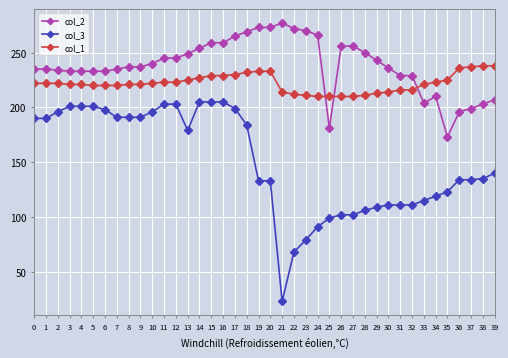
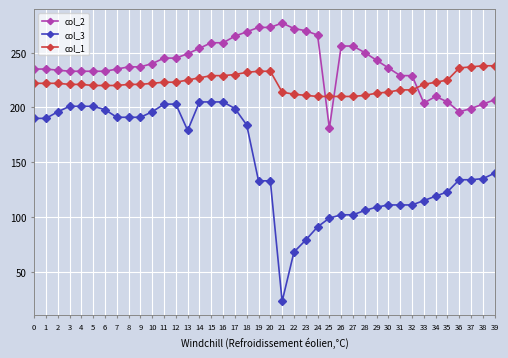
  {
    "col_2": {
      "0": 235,
      "1": 235,
      "2": 234,
      "3": 233,
      "4": 233,
      "5": 233,
      "6": 233,
      "7": 235,
      "8": 237,
      "9": 237,
      "10": 240,
      "11": 245,
      "12": 245,
      "13": 249,
      "14": 254,
      "15": 259,
      "16": 259,
      "17": 265,
      "18": 269,
      "19": 273,
      "20": 273,
      "21": 277,
      "22": 272,
      "23": 270,
      "24": 266,
      "25": 181,
      "26": 256,
      "27": 256,
      "28": 250,
      "29": 243,
      "30": 236,
      "31": 229,
      "32": 229,
      "33": 204,
      "34": 210,
-     "35": 173,
+     "35": 205,
      "36": 196,
      "37": 199,
      "38": 203,
      "39": 207
    },
    "col_3": {
      "0": 190,
      "1": 190,
      "2": 196,
      "3": 201,
      "4": 201,
      "5": 201,
      "6": 198,
      "7": 191,
      "8": 191,
      "9": 191,
      "10": 196,
      "11": 203,
      "12": 203,
      "13": 179,
      "14": 205,
      "15": 205,
      "16": 205,
      "17": 199,
      "18": 184,
      "19": 133,
      "20": 133,
      "21": 23,
      "22": 68,
      "23": 79,
      "24": 91,
      "25": 99,
      "26": 102,
      "27": 102,
      "28": 106,
      "29": 109,
      "30": 111,
      "31": 111,
      "32": 111,
      "33": 115,
      "34": 119,
      "35": 123,
      "36": 134,
      "37": 134,
      "38": 135,
      "39": 140
    },
    "col_1": {
      "0": 222,
      "1": 222,
      "2": 222,
      "3": 221,
      "4": 221,
      "5": 220,
      "6": 220,
      "7": 220,
      "8": 221,
      "9": 221,
      "10": 222,
      "11": 223,
      "12": 223,
      "13": 225,
      "14": 227,
      "15": 229,
      "16": 229,
      "17": 230,
      "18": 232,
      "19": 233,
      "20": 233,
      "21": 214,
      "22": 212,
      "23": 211,
      "24": 210,
      "25": 210,
      "26": 210,
      "27": 210,
      "28": 211,
      "29": 213,
      "30": 214,
      "31": 216,
      "32": 216,
      "33": 221,
      "34": 223,
      "35": 225,
      "36": 236,
      "37": 237,
      "38": 238,
      "39": 238
    }
  }
